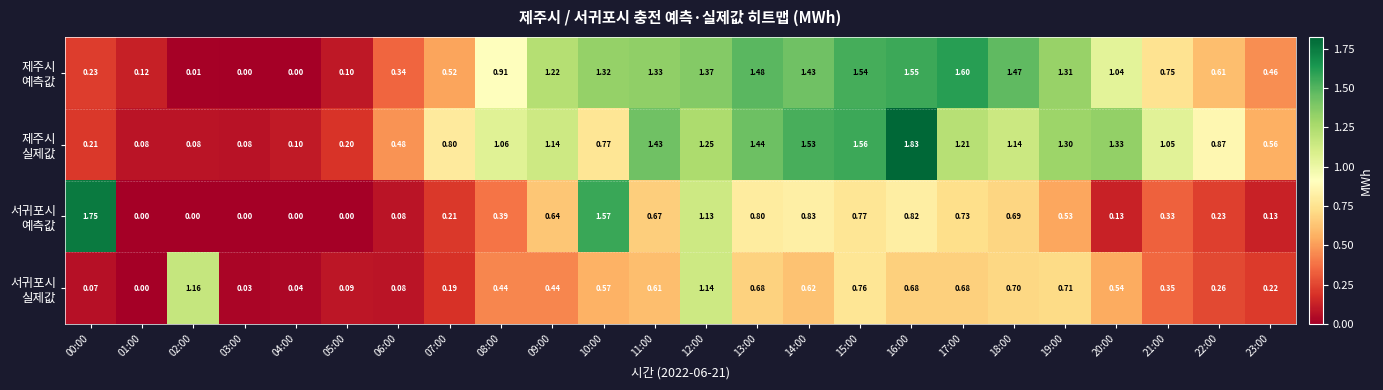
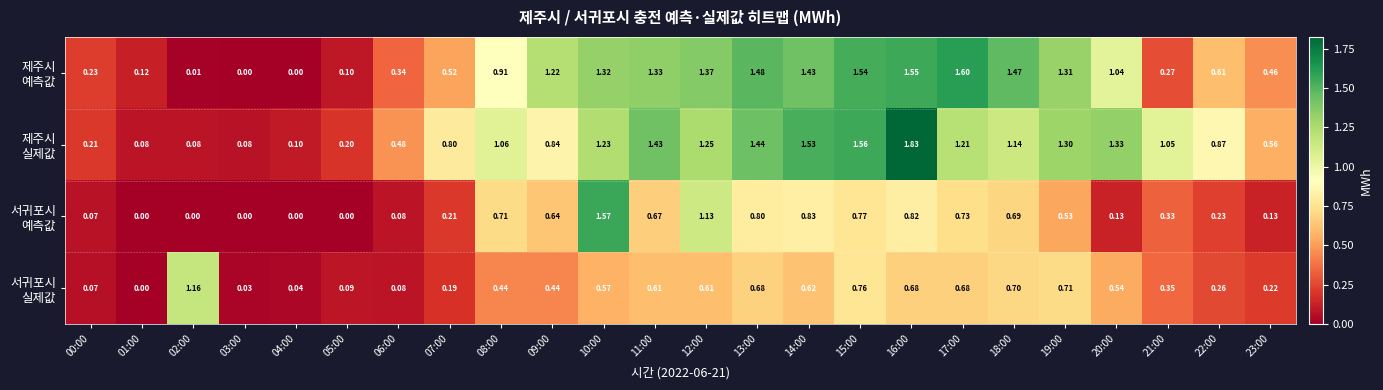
  {
    "제주시 예측값": {
      "00:00": 0.23,
      "01:00": 0.12,
      "02:00": 0.01,
      "03:00": 0.00,
      "04:00": 0.00,
      "05:00": 0.10,
      "06:00": 0.34,
      "07:00": 0.52,
      "08:00": 0.91,
      "09:00": 1.22,
      "10:00": 1.32,
      "11:00": 1.33,
      "12:00": 1.37,
      "13:00": 1.48,
      "14:00": 1.43,
      "15:00": 1.54,
      "16:00": 1.55,
      "17:00": 1.60,
      "18:00": 1.47,
      "19:00": 1.31,
      "20:00": 1.04,
-     "21:00": 0.75,
+     "21:00": 0.27,
      "22:00": 0.61,
      "23:00": 0.46
    },
    "제주시 실제값": {
      "00:00": 0.21,
      "01:00": 0.08,
      "02:00": 0.08,
      "03:00": 0.08,
      "04:00": 0.10,
      "05:00": 0.20,
      "06:00": 0.48,
      "07:00": 0.80,
      "08:00": 1.06,
-     "09:00": 1.14,
-     "10:00": 0.77,
+     "09:00": 0.84,
+     "10:00": 1.23,
      "11:00": 1.43,
      "12:00": 1.25,
      "13:00": 1.44,
      "14:00": 1.53,
      "15:00": 1.56,
      "16:00": 1.83,
      "17:00": 1.21,
      "18:00": 1.14,
      "19:00": 1.30,
      "20:00": 1.33,
      "21:00": 1.05,
      "22:00": 0.87,
      "23:00": 0.56
    },
    "서귀포시 예측값": {
-     "00:00": 1.75,
+     "00:00": 0.07,
      "01:00": 0.00,
      "02:00": 0.00,
      "03:00": 0.00,
      "04:00": 0.00,
      "05:00": 0.00,
      "06:00": 0.08,
      "07:00": 0.21,
-     "08:00": 0.39,
+     "08:00": 0.71,
      "09:00": 0.64,
      "10:00": 1.57,
      "11:00": 0.67,
      "12:00": 1.13,
      "13:00": 0.80,
      "14:00": 0.83,
      "15:00": 0.77,
      "16:00": 0.82,
      "17:00": 0.73,
      "18:00": 0.69,
      "19:00": 0.53,
      "20:00": 0.13,
      "21:00": 0.33,
      "22:00": 0.23,
      "23:00": 0.13
    },
    "서귀포시 실제값": {
      "00:00": 0.07,
      "01:00": 0.00,
      "02:00": 1.16,
      "03:00": 0.03,
      "04:00": 0.04,
      "05:00": 0.09,
      "06:00": 0.08,
      "07:00": 0.19,
      "08:00": 0.44,
      "09:00": 0.44,
      "10:00": 0.57,
      "11:00": 0.61,
-     "12:00": 1.14,
+     "12:00": 0.61,
      "13:00": 0.68,
      "14:00": 0.62,
      "15:00": 0.76,
      "16:00": 0.68,
      "17:00": 0.68,
      "18:00": 0.70,
      "19:00": 0.71,
      "20:00": 0.54,
      "21:00": 0.35,
      "22:00": 0.26,
      "23:00": 0.22
    }
  }
